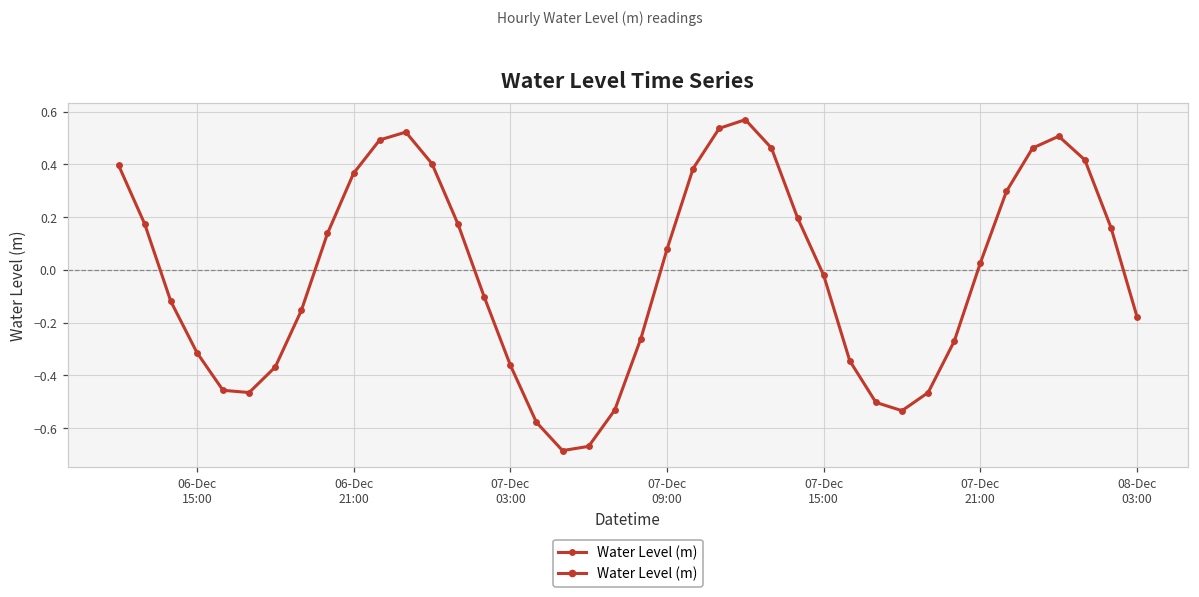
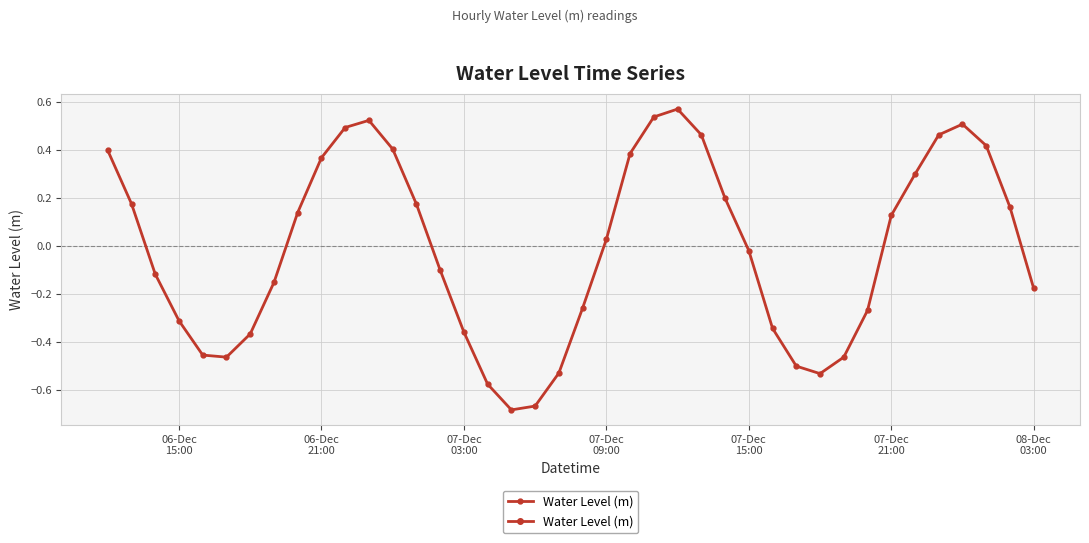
  {
    "06-Dec 15:00": -0.31,
    "06-Dec 21:00": 0.37,
    "07-Dec 03:00": -0.36,
-   "07-Dec 09:00": 0.08,
+   "07-Dec 09:00": 0.03,
    "07-Dec 15:00": -0.02,
-   "07-Dec 21:00": 0.03,
+   "07-Dec 21:00": 0.13,
    "08-Dec 03:00": -0.18
  }
